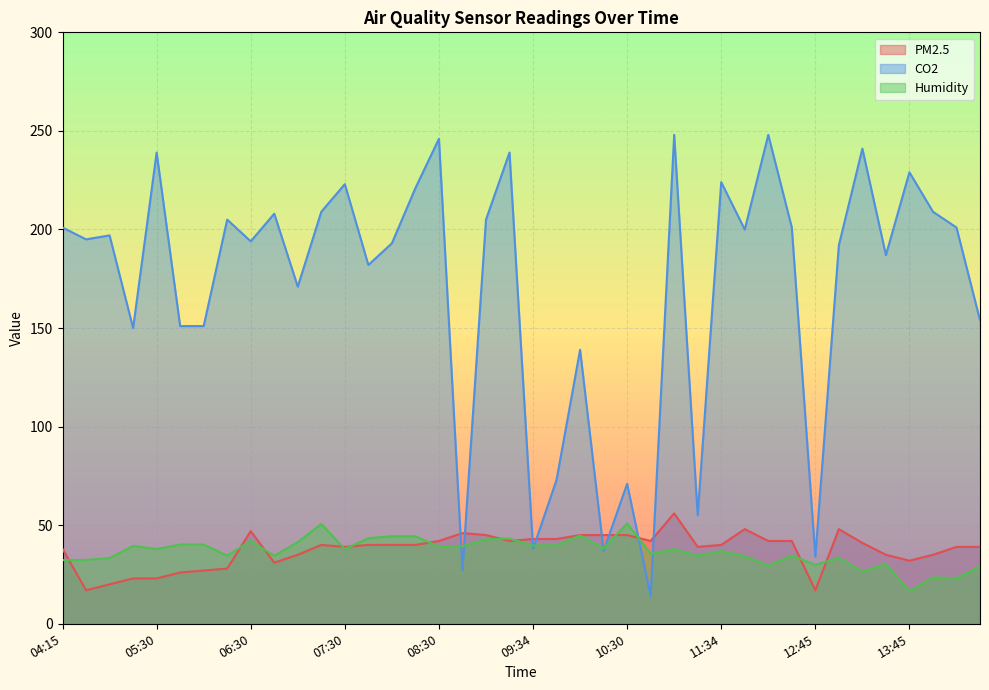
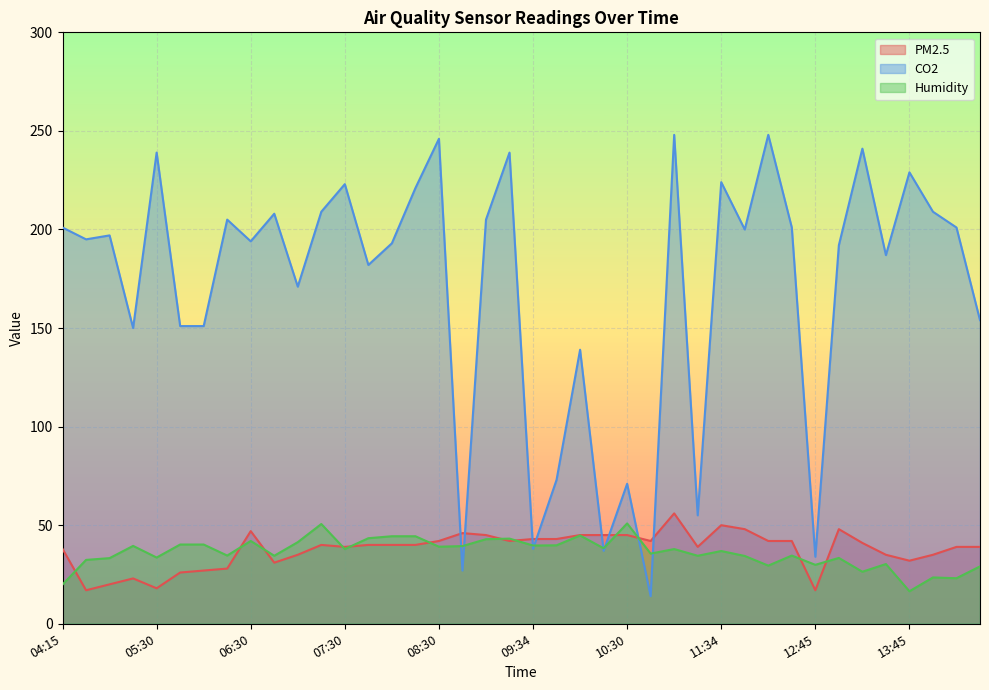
  {
    "PM2.5": {
      "04:15": 38,
-     "05:30": 23,
+     "05:30": 18,
      "06:30": 47,
      "08:30": 42,
      "09:34": 43,
      "10:30": 45,
-     "11:34": 40,
+     "11:34": 50,
      "12:45": 17,
      "13:45": 32
    },
    "CO2": {
      "04:15": 201,
      "05:30": 239,
      "06:30": 194,
      "07:30": 223,
      "08:30": 246,
      "09:34": 38,
      "10:30": 71,
      "11:34": 224,
      "12:45": 34,
      "13:45": 229
    },
    "Humidity": {
-     "04:15": 32,
-     "05:30": 38,
+     "04:15": 20,
+     "05:30": 34,
      "06:30": 42,
      "08:30": 39,
      "09:34": 40,
      "10:30": 51,
      "11:34": 37,
      "12:45": 30,
      "13:45": 17
    }
  }
